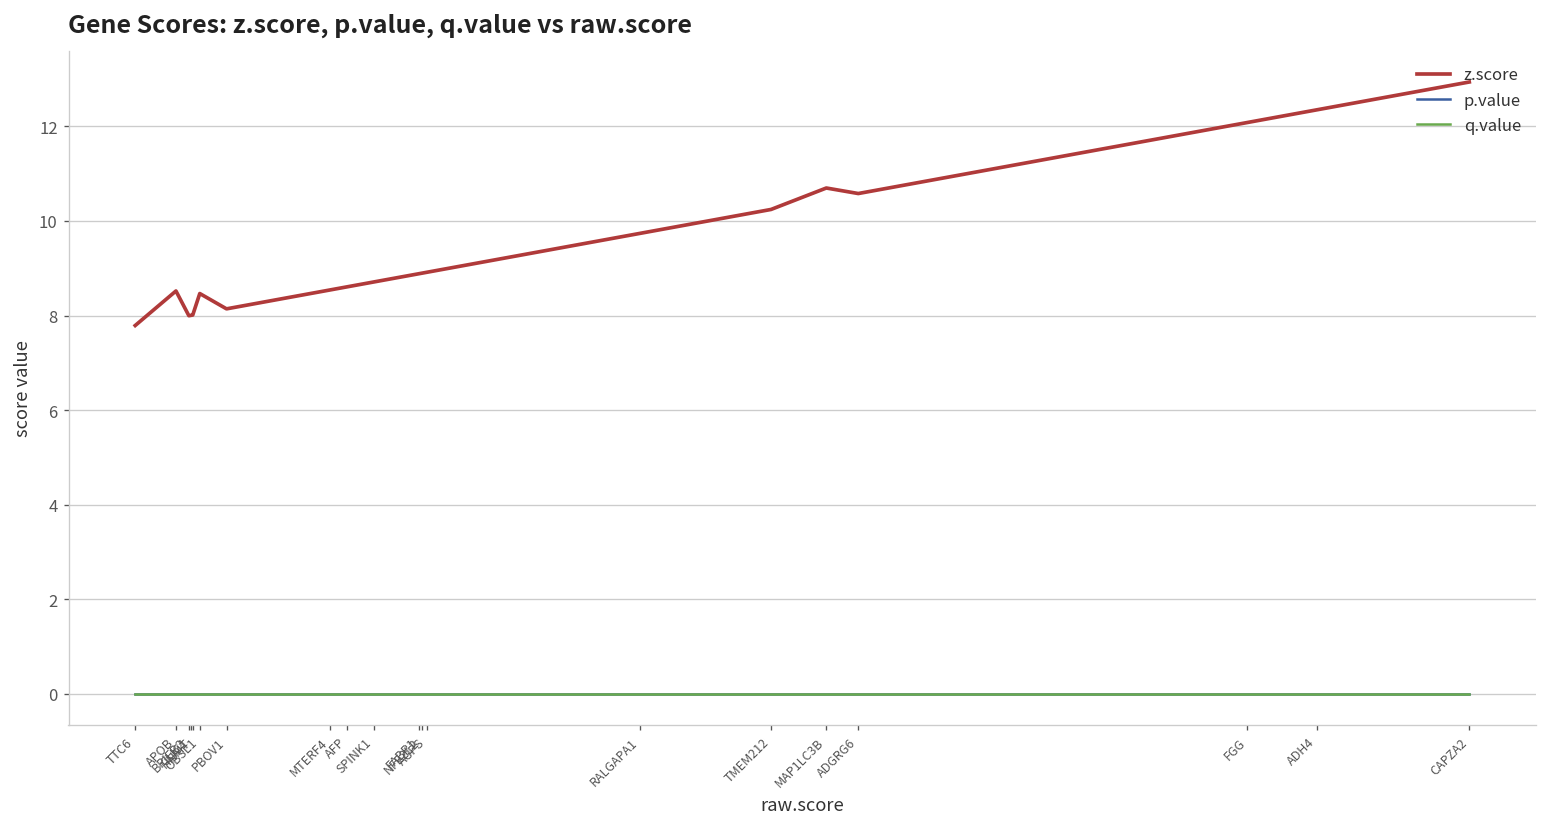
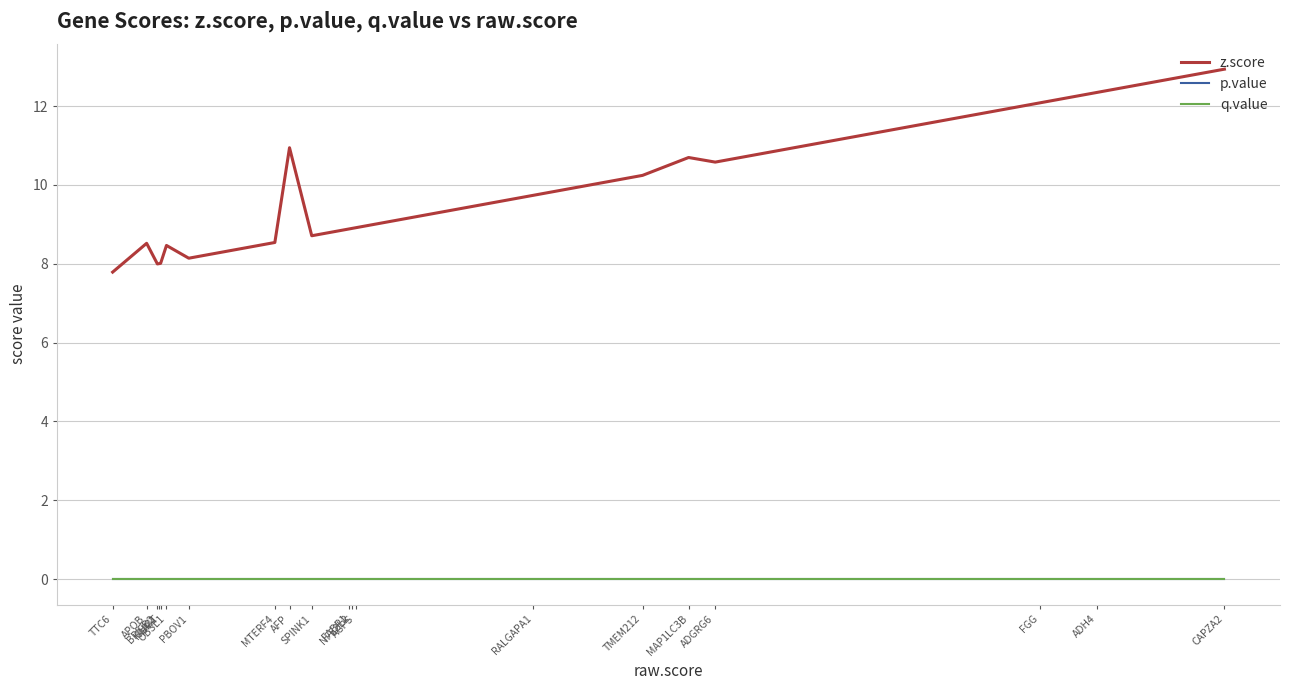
  {
    "z.score": {
      "TTC6": 7.8,
      "APOB": 8.5,
      "BPIFB2": 8.0,
      "CLIC1": 8.0,
      "HNMT": 8.0,
      "OBSL1": 8.5,
      "PBOV1": 8.1,
      "MTERF4": 8.5,
-     "AFP": 8.6,
+     "AFP": 10.9,
      "SPINK1": 8.7,
      "FABP1": 8.9,
      "NFE2L2": 8.9,
      "AGPS": 8.9,
      "RALGAPA1": 9.7,
      "TMEM212": 10.2,
      "MAP1LC3B": 10.7,
      "ADGRG6": 10.6,
      "FGG": 12.1,
      "ADH4": 12.3,
      "CAPZA2": 12.9
    },
    "q.value": {
      "TTC6": 0.0,
      "APOB": 0.0,
      "BPIFB2": 0.0,
      "CLIC1": 0.0,
      "HNMT": 0.0,
      "OBSL1": 0.0,
      "PBOV1": 0.0,
      "MTERF4": 0.0,
      "AFP": 0.0,
      "SPINK1": 0.0,
      "FABP1": 0.0,
      "NFE2L2": 0.0,
      "AGPS": 0.0,
      "RALGAPA1": 0.0,
      "TMEM212": 0.0,
      "MAP1LC3B": 0.0,
      "ADGRG6": 0.0,
      "FGG": 0.0,
      "ADH4": 0.0,
      "CAPZA2": 0.0
    }
  }
